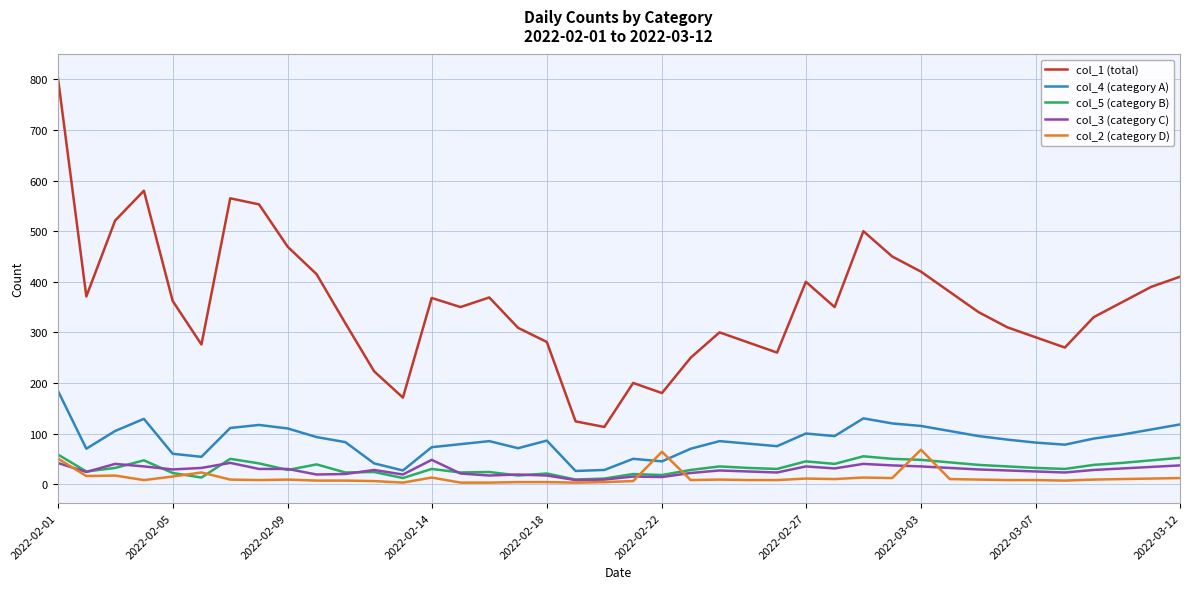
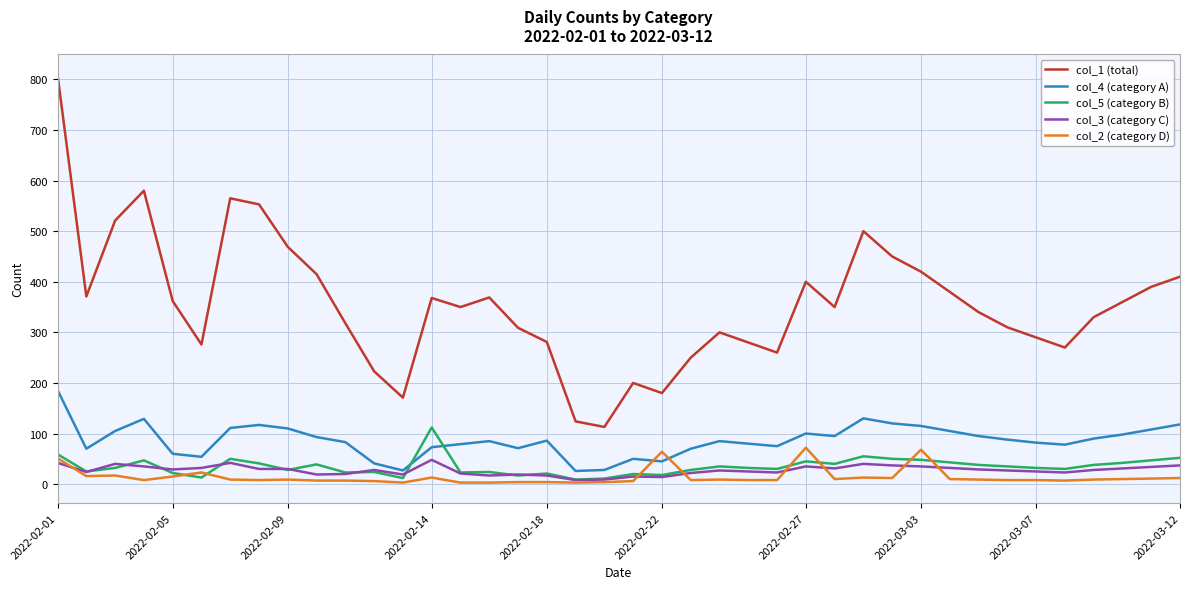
  {
    "col_1 (total)": {
      "2022-02-01": 810,
      "2022-02-05": 360,
      "2022-02-09": 470,
      "2022-02-14": 370,
      "2022-02-18": 280,
      "2022-02-22": 180,
      "2022-02-27": 400,
      "2022-03-03": 420,
      "2022-03-07": 290,
      "2022-03-12": 410
    },
    "col_4 (category A)": {
      "2022-02-01": 190,
      "2022-02-05": 60,
      "2022-02-09": 110,
      "2022-02-14": 70,
      "2022-02-18": 90,
      "2022-02-22": 50,
      "2022-02-27": 100,
      "2022-03-03": 120,
      "2022-03-07": 80,
      "2022-03-12": 120
    },
    "col_5 (category B)": {
      "2022-02-01": 60,
      "2022-02-05": 20,
-     "2022-02-14": 30,
+     "2022-02-14": 110,
      "2022-02-27": 50,
      "2022-03-03": 50,
      "2022-03-07": 30,
      "2022-03-12": 50
    },
    "col_3 (category C)": {
      "2022-02-01": 40,
      "2022-02-05": 30,
      "2022-02-14": 50,
      "2022-02-27": 40,
      "2022-03-03": 40,
      "2022-03-07": 30,
      "2022-03-12": 40
    },
    "col_2 (category D)": {
      "2022-02-01": 50,
      "2022-02-05": 20,
      "2022-02-09": 10,
      "2022-02-14": 10,
      "2022-02-18": 0,
      "2022-02-22": 60,
-     "2022-02-27": 10,
+     "2022-02-27": 70,
      "2022-03-03": 70,
      "2022-03-07": 10,
      "2022-03-12": 10
    }
  }
